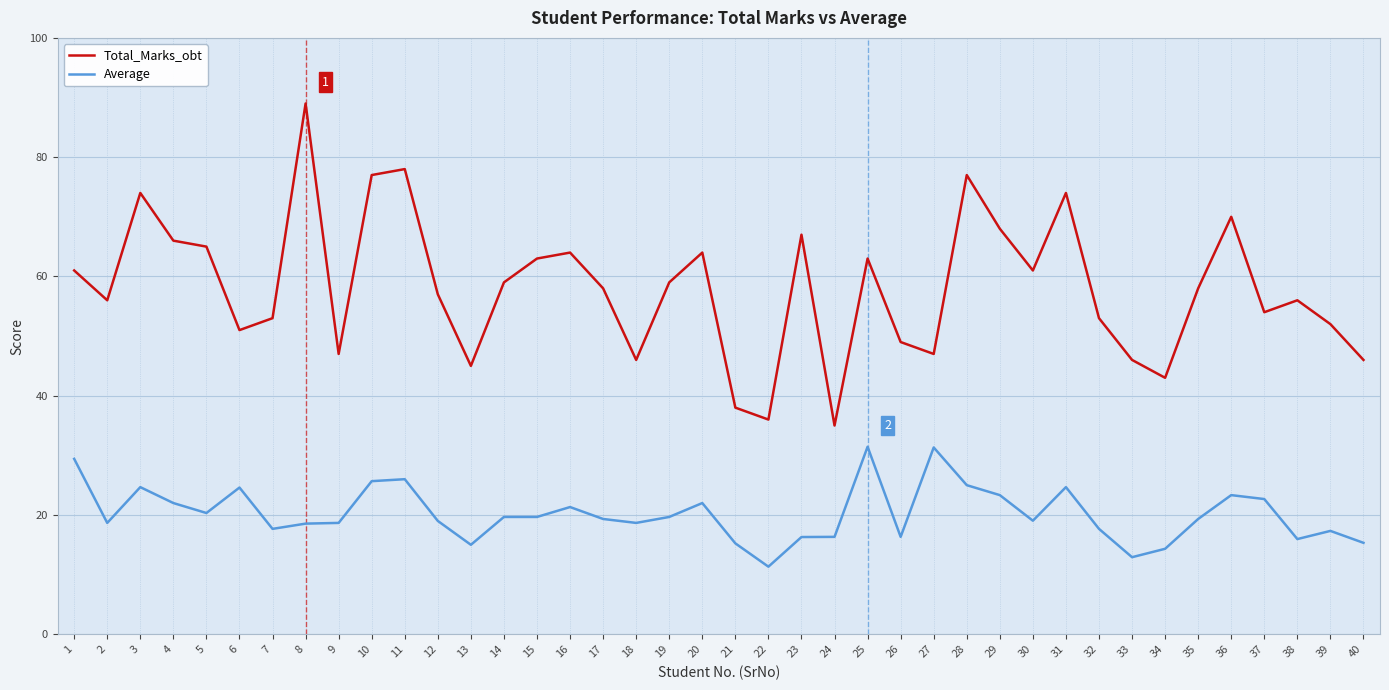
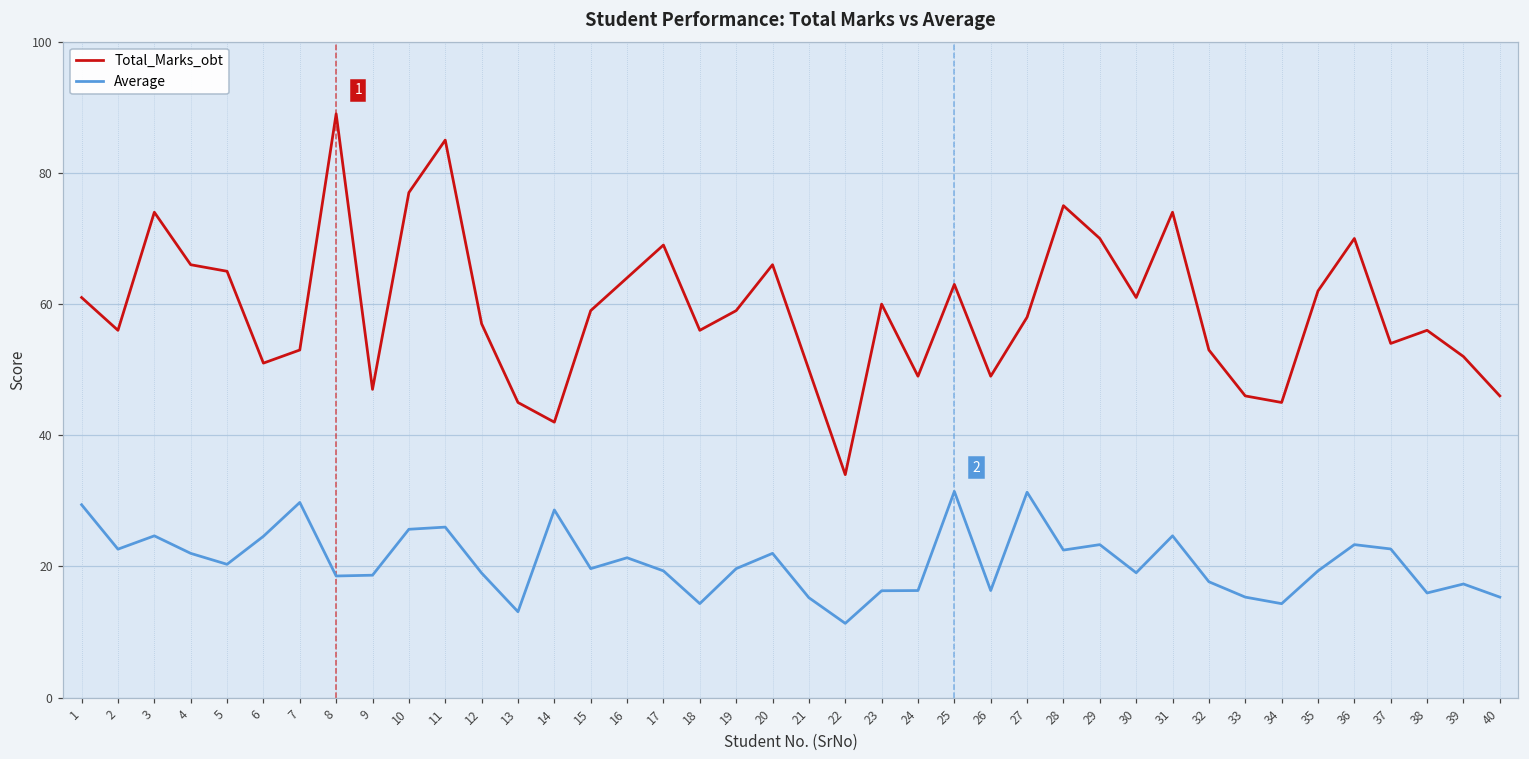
  {
    "Total_Marks_obt": {
      "1": 61,
      "2": 56,
      "3": 74,
      "4": 66,
      "5": 65,
      "6": 51,
      "7": 53,
      "9": 47,
      "10": 77,
-     "11": 78,
+     "11": 85,
      "12": 57,
      "13": 45,
-     "14": 59,
-     "15": 63,
+     "14": 42,
+     "15": 59,
      "16": 64,
-     "17": 58,
-     "18": 46,
+     "17": 69,
+     "18": 56,
      "19": 59,
-     "20": 64,
-     "21": 38,
-     "22": 36,
-     "23": 67,
-     "24": 35,
+     "20": 66,
+     "21": 50,
+     "22": 34,
+     "23": 60,
+     "24": 49,
      "25": 63,
      "26": 49,
-     "27": 47,
-     "28": 77,
-     "29": 68,
+     "27": 58,
+     "28": 75,
+     "29": 70,
      "30": 61,
      "31": 74,
      "32": 53,
      "33": 46,
-     "34": 43,
-     "35": 58,
+     "34": 45,
+     "35": 62,
      "36": 70,
      "37": 54,
      "38": 56,
      "39": 52,
      "40": 46
    },
    "Average": {
      "1": 29,
-     "2": 19,
+     "2": 23,
      "3": 25,
      "4": 22,
      "5": 20,
      "6": 25,
-     "7": 18,
+     "7": 30,
      "8": 19,
      "9": 19,
      "10": 26,
      "11": 26,
      "12": 19,
-     "13": 15,
-     "14": 20,
+     "13": 13,
+     "14": 29,
      "15": 20,
      "16": 21,
      "17": 19,
-     "18": 19,
+     "18": 14,
      "19": 20,
      "20": 22,
      "21": 15,
      "22": 11,
      "23": 16,
      "24": 16,
      "26": 16,
      "27": 31,
-     "28": 25,
+     "28": 23,
      "29": 23,
      "30": 19,
      "31": 25,
      "32": 18,
-     "33": 13,
+     "33": 15,
      "34": 14,
      "35": 19,
      "36": 23,
      "37": 23,
      "38": 16,
      "39": 17,
      "40": 15
    }
  }
